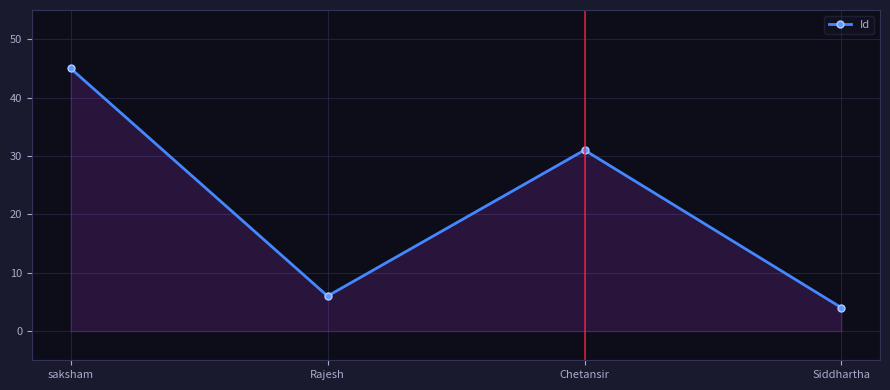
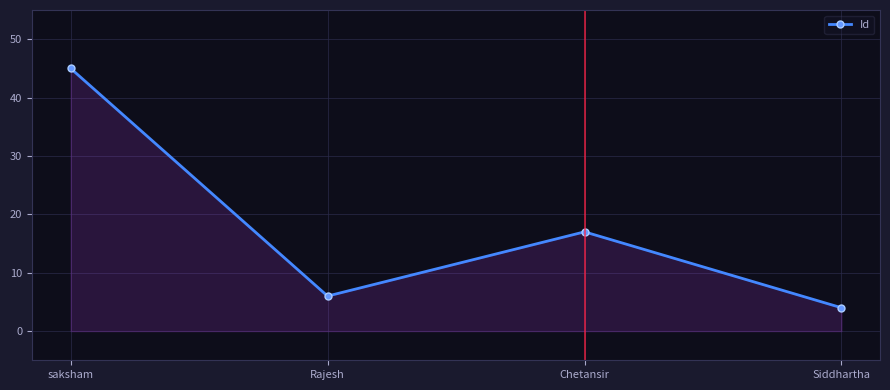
  {
    "saksham": 45,
    "Rajesh": 6,
-   "Chetansir": 31,
+   "Chetansir": 17,
    "Siddhartha": 4
  }
